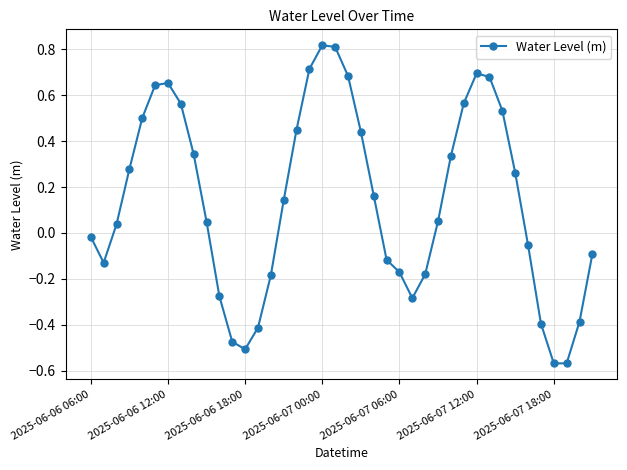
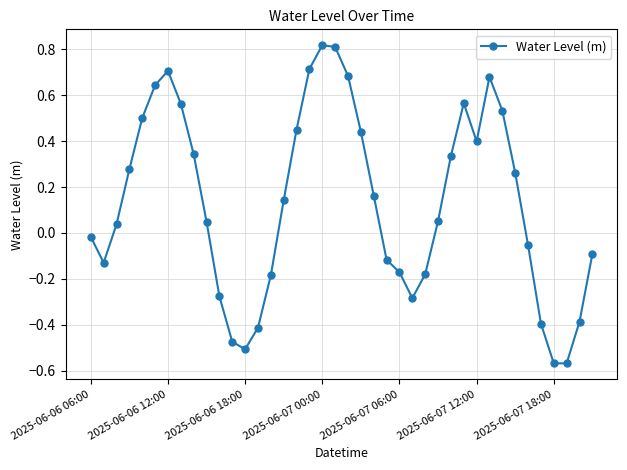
  {
    "2025-06-06 06:00": -0.02,
-   "2025-06-06 12:00": 0.65,
+   "2025-06-06 12:00": 0.71,
    "2025-06-06 18:00": -0.51,
    "2025-06-07 00:00": 0.82,
    "2025-06-07 06:00": -0.17,
-   "2025-06-07 12:00": 0.70,
+   "2025-06-07 12:00": 0.40,
    "2025-06-07 18:00": -0.57
  }
